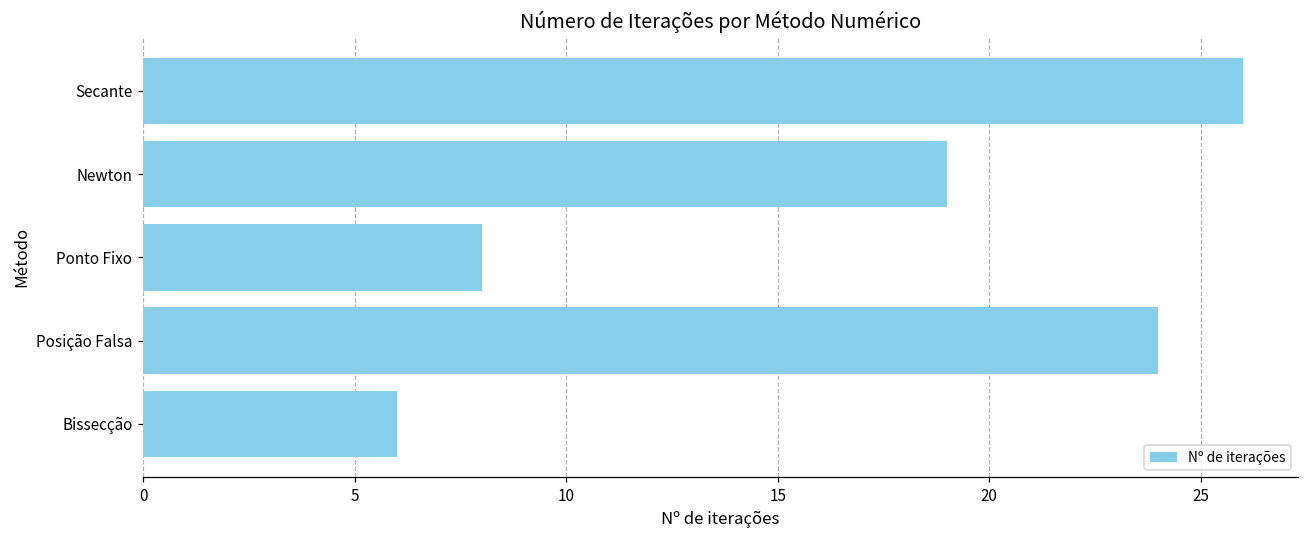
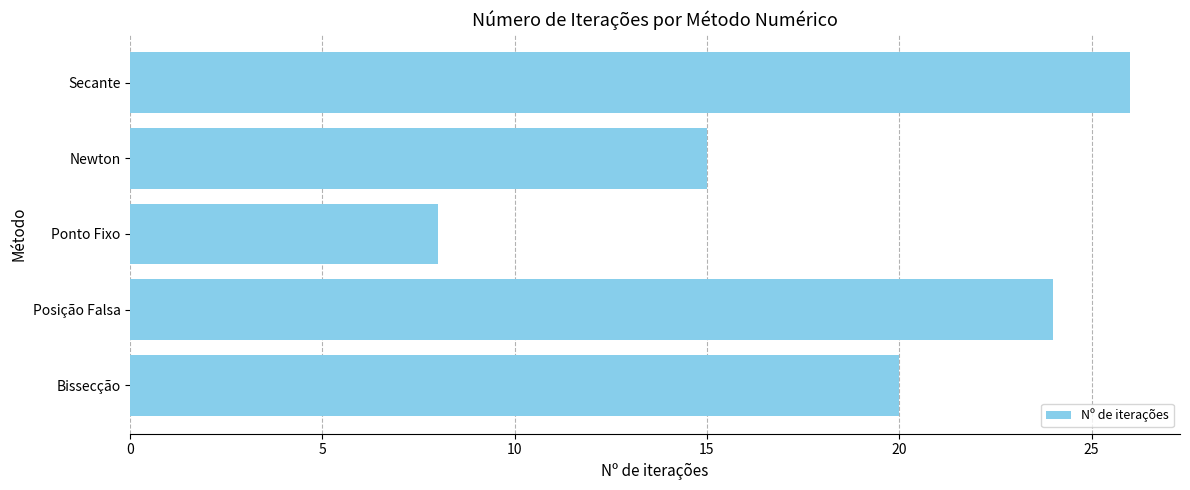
  {
    "Secante": 26,
-   "Newton": 19,
+   "Newton": 15,
    "Ponto Fixo": 8,
    "Posição Falsa": 24,
-   "Bissecção": 6
+   "Bissecção": 20
  }
